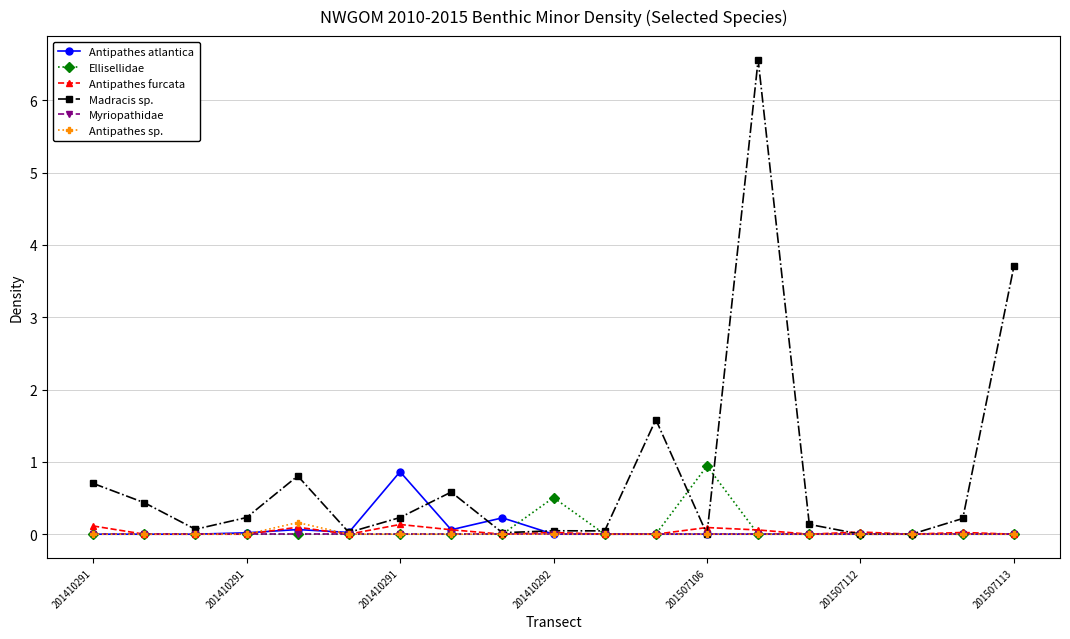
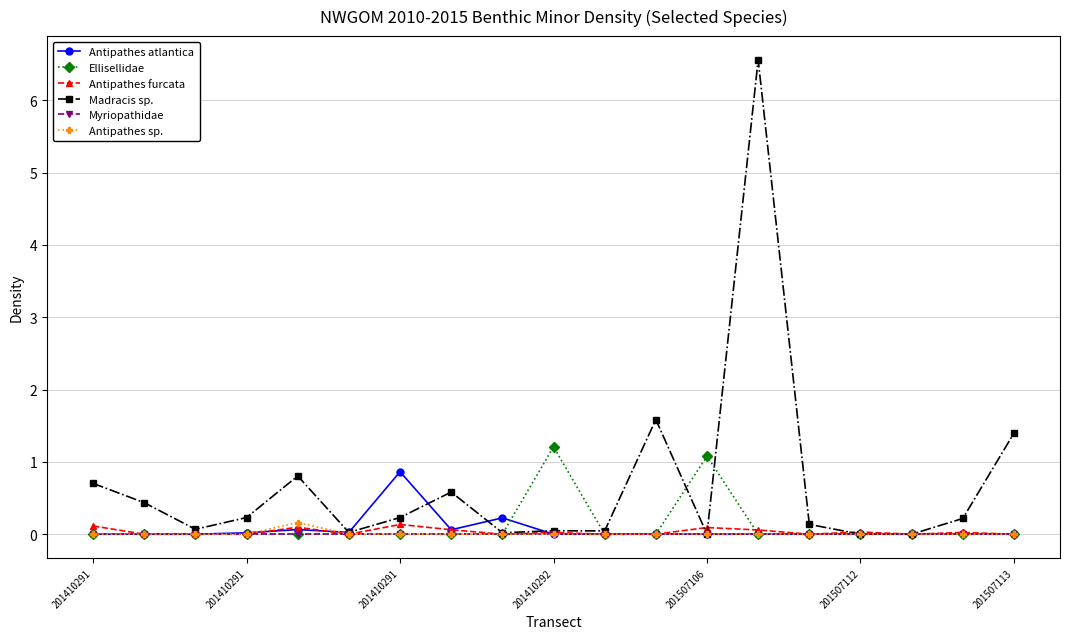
  {
    "Ellisellidae": {
-     "201410292": 0.5,
-     "201507106": 0.9
+     "201410292": 1.2,
+     "201507106": 1.1
    },
    "Antipathes furcata": {
      "201507106": 0.1
    },
    "Madracis sp.": {
-     "201507113": 3.7
+     "201507113": 1.4
    }
  }
